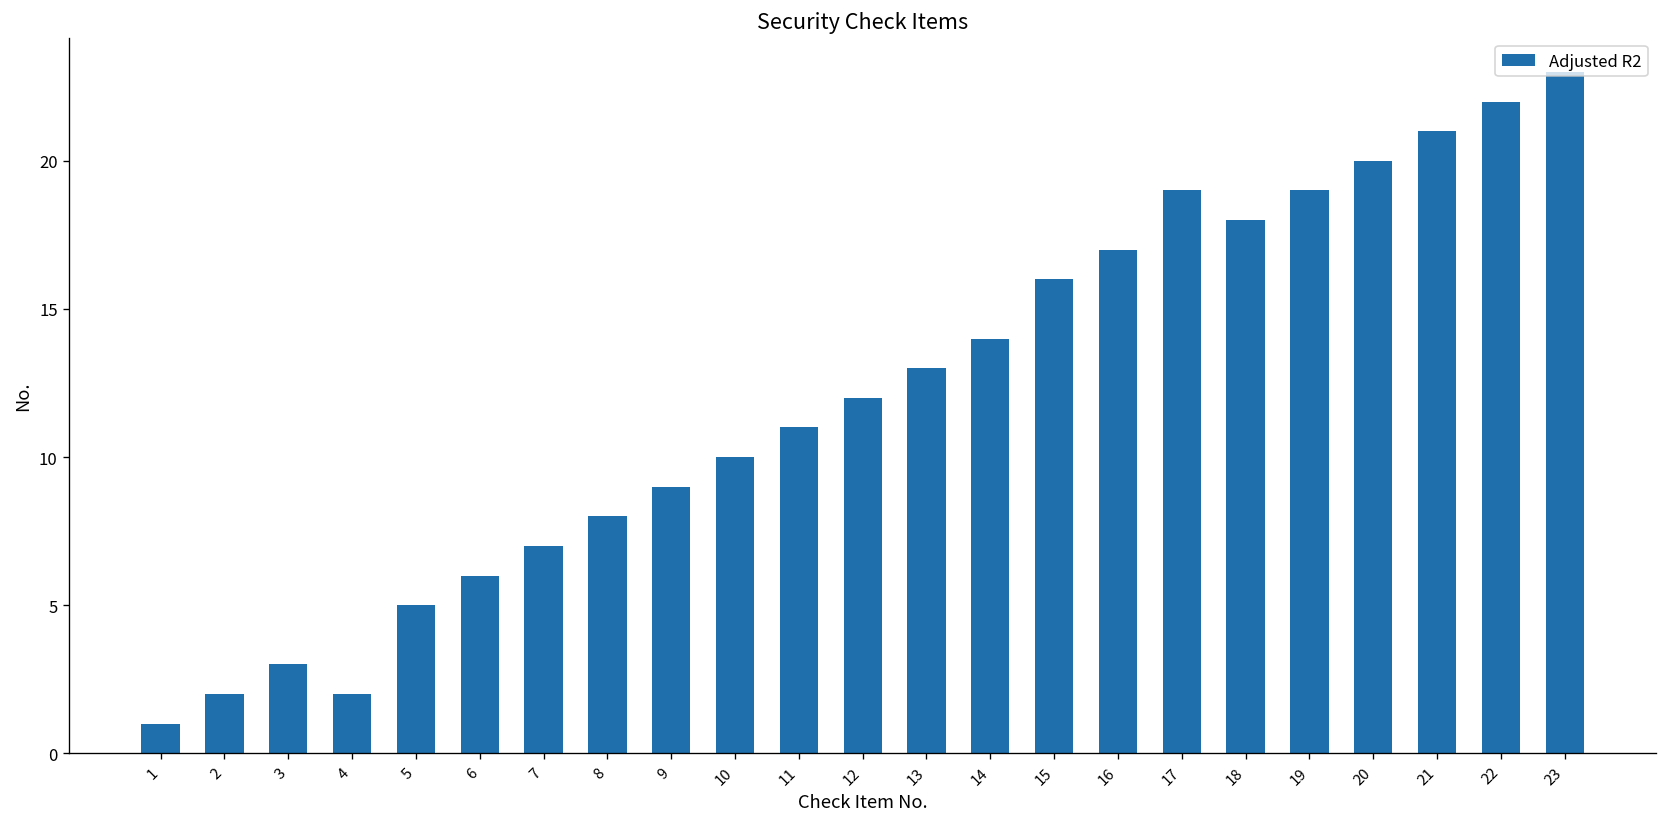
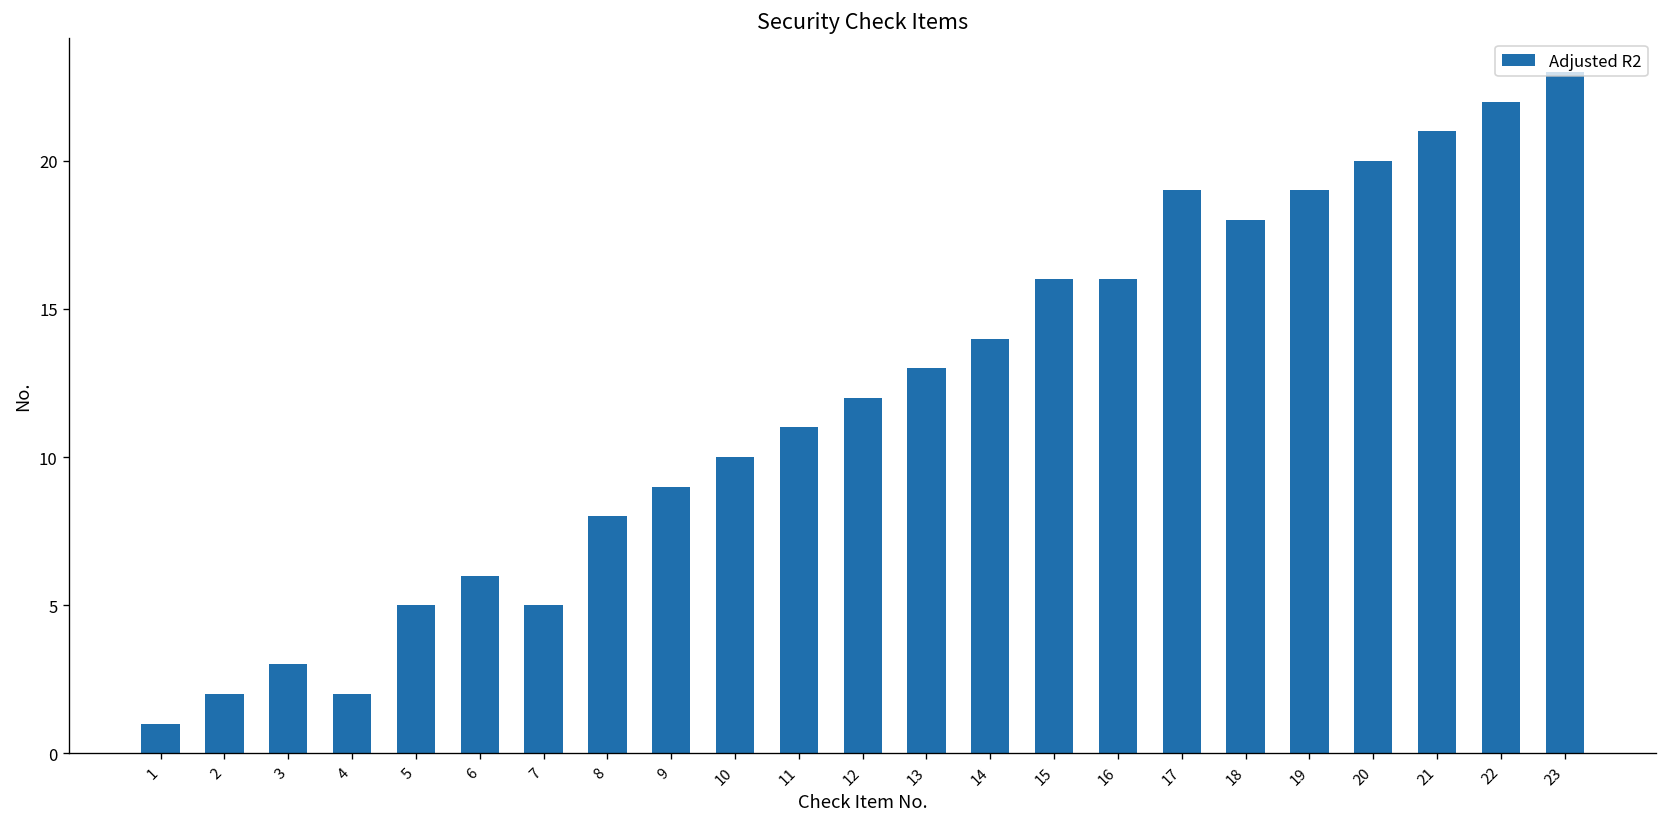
  {
    "1": 1,
    "2": 2,
    "3": 3,
    "4": 2,
    "5": 5,
    "6": 6,
-   "7": 7,
+   "7": 5,
    "8": 8,
    "9": 9,
    "10": 10,
    "11": 11,
    "12": 12,
    "13": 13,
    "14": 14,
    "15": 16,
-   "16": 17,
+   "16": 16,
    "17": 19,
    "18": 18,
    "19": 19,
    "20": 20,
    "21": 21,
    "22": 22
  }
